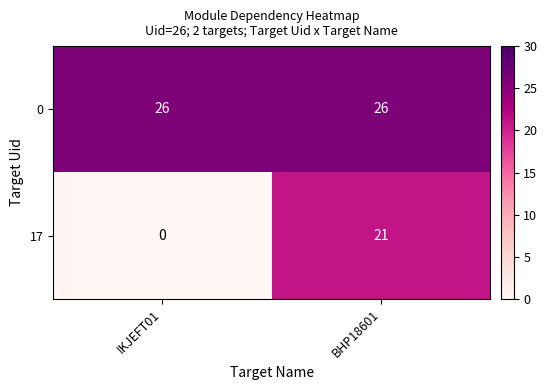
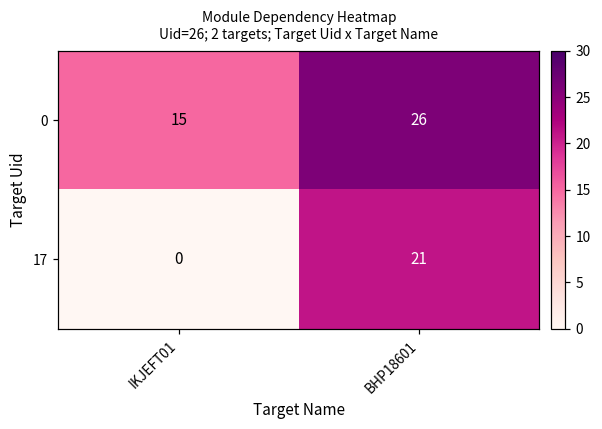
  {
    "0": {
-     "IKJEFT01": 26,
+     "IKJEFT01": 15,
      "BHP18601": 26
    },
    "17": {
      "IKJEFT01": 0,
      "BHP18601": 21
    }
  }
